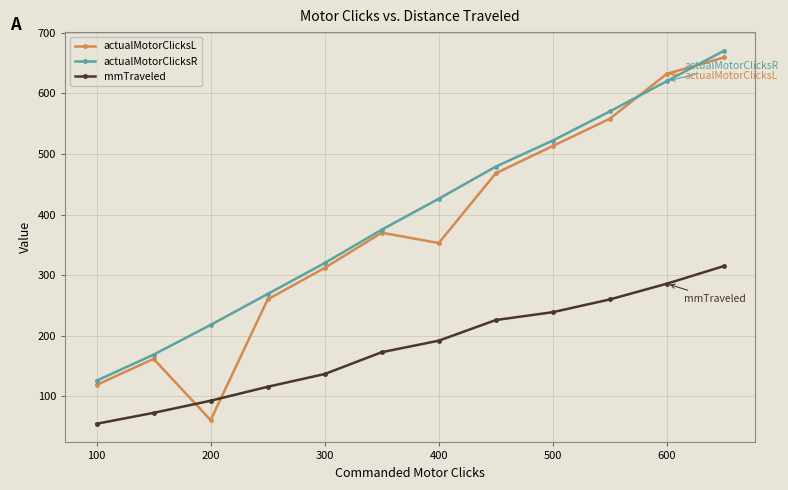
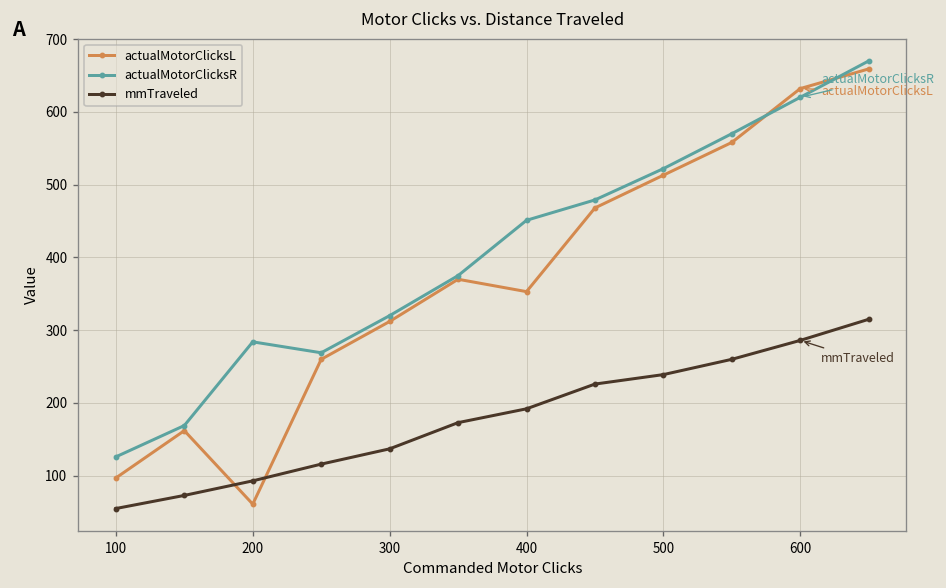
  {
    "actualMotorClicksL": {
-     "100": 120,
+     "100": 100,
      "200": 60,
      "300": 310,
      "400": 350,
      "500": 510,
      "600": 630
    },
    "actualMotorClicksR": {
      "100": 130,
-     "200": 220,
+     "200": 280,
      "300": 320,
-     "400": 430,
+     "400": 450,
      "500": 520,
      "600": 620
    },
    "mmTraveled": {
      "100": 60,
      "200": 90,
      "300": 140,
      "400": 190,
      "500": 240,
      "600": 290
    }
  }
